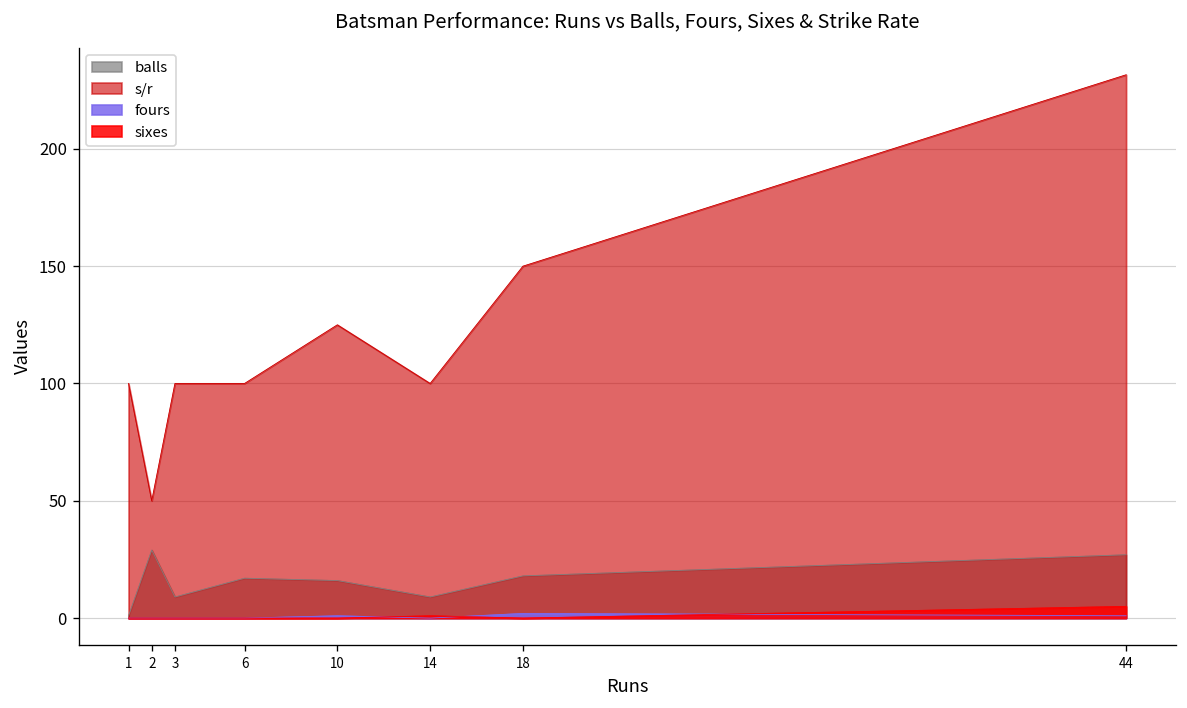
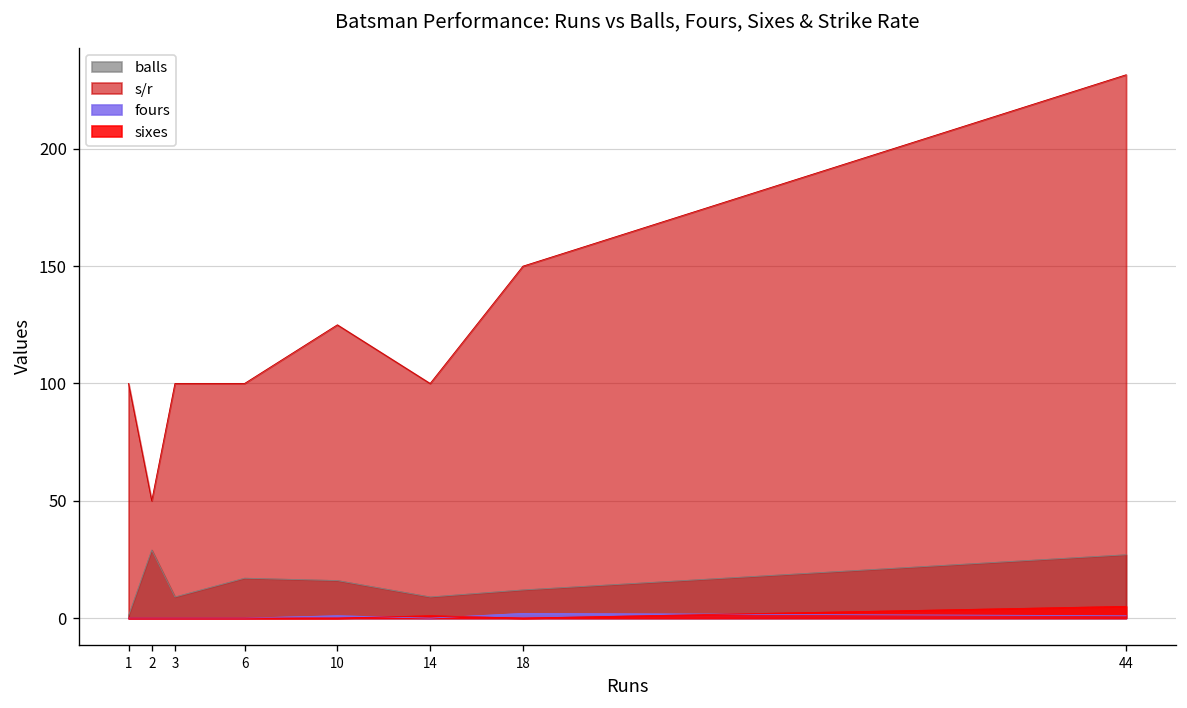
  {
    "balls": {
      "2": 29,
      "3": 9,
      "6": 17,
      "10": 16,
      "14": 9,
-     "18": 18,
+     "18": 12,
      "44": 27
    },
    "fours": {
      "18": 2,
      "44": 1
    }
  }
